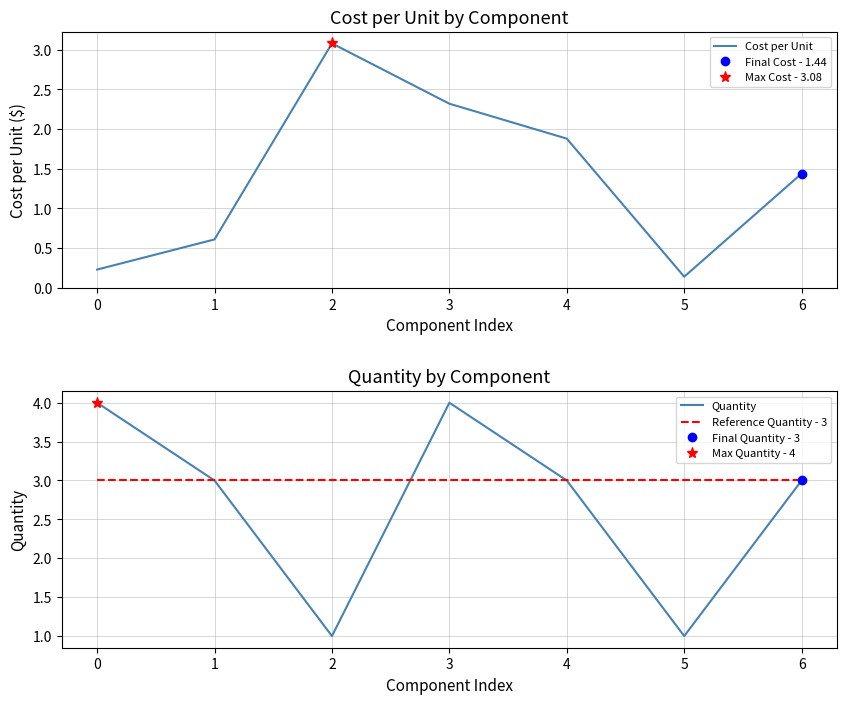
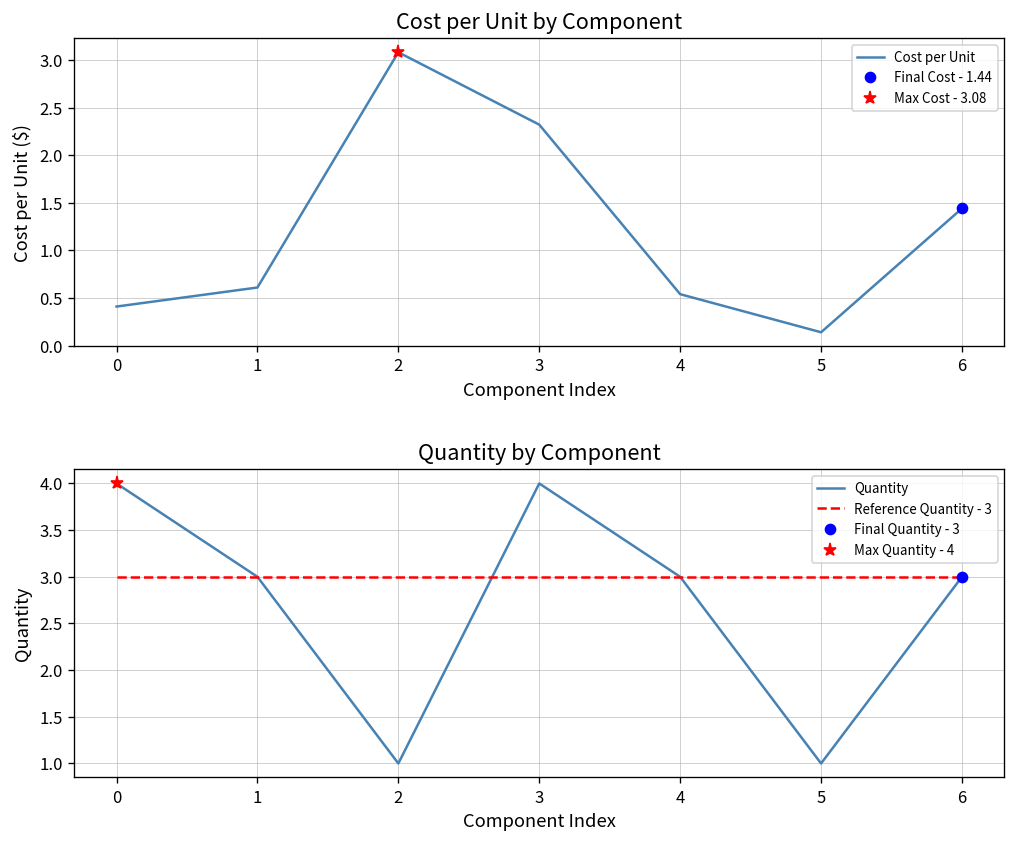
  {
    "Cost per Unit by Component": {
      "Cost per Unit": {
-       "0": 0.2,
+       "0": 0.4,
        "1": 0.6,
        "3": 2.3,
-       "4": 1.9,
+       "4": 0.5,
        "5": 0.1
      }
    },
    "Quantity by Component": {
      "Quantity": {
        "2": 1.0,
        "3": 4.0,
        "5": 1.0
      }
    }
  }
